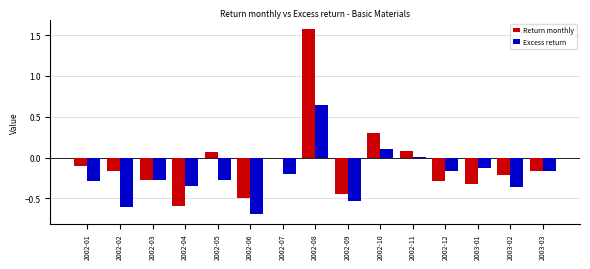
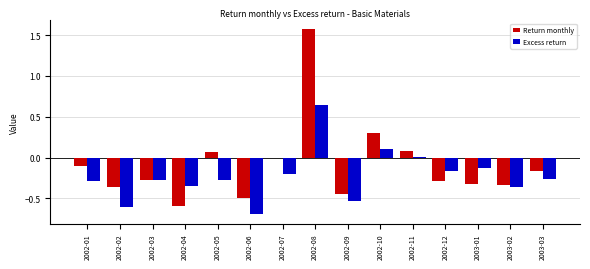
  {
    "Return monthly": {
      "2002-01": -0.1,
-     "2002-02": -0.2,
+     "2002-02": -0.4,
      "2002-03": -0.3,
      "2002-04": -0.6,
      "2002-05": 0.1,
      "2002-06": -0.5,
      "2002-07": 0.0,
      "2002-08": 1.6,
      "2002-09": -0.4,
      "2002-10": 0.3,
      "2002-11": 0.1,
      "2002-12": -0.3,
      "2003-01": -0.3,
-     "2003-02": -0.2,
+     "2003-02": -0.3,
      "2003-03": -0.2
    },
    "Excess return": {
      "2002-01": -0.3,
      "2002-02": -0.6,
      "2002-03": -0.3,
      "2002-04": -0.4,
      "2002-05": -0.3,
      "2002-06": -0.7,
      "2002-07": -0.2,
      "2002-08": 0.6,
      "2002-09": -0.5,
      "2002-10": 0.1,
      "2002-12": -0.2,
      "2003-01": -0.1,
      "2003-02": -0.4,
-     "2003-03": -0.2
+     "2003-03": -0.3
    }
  }
